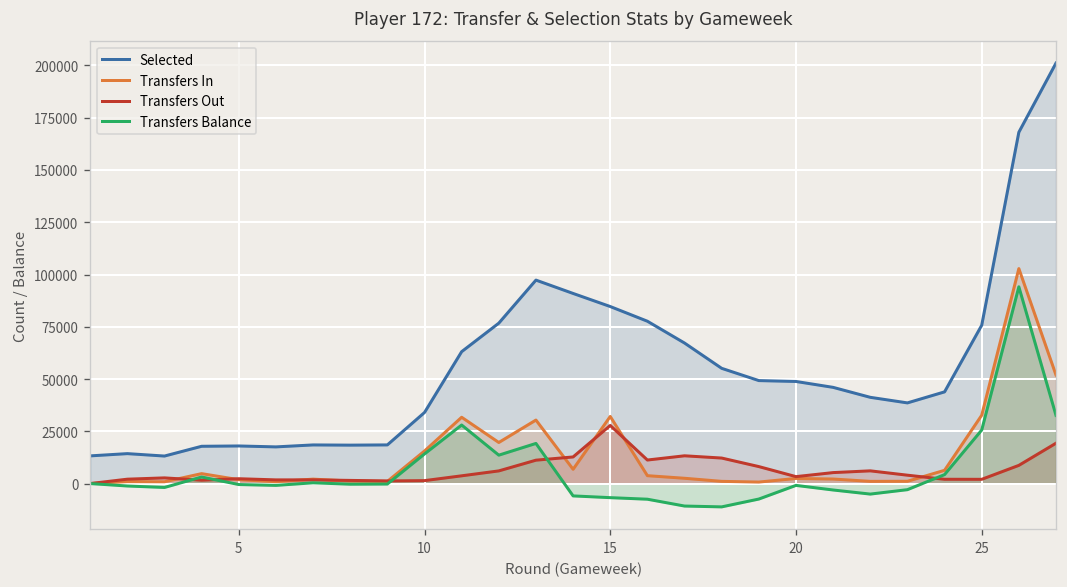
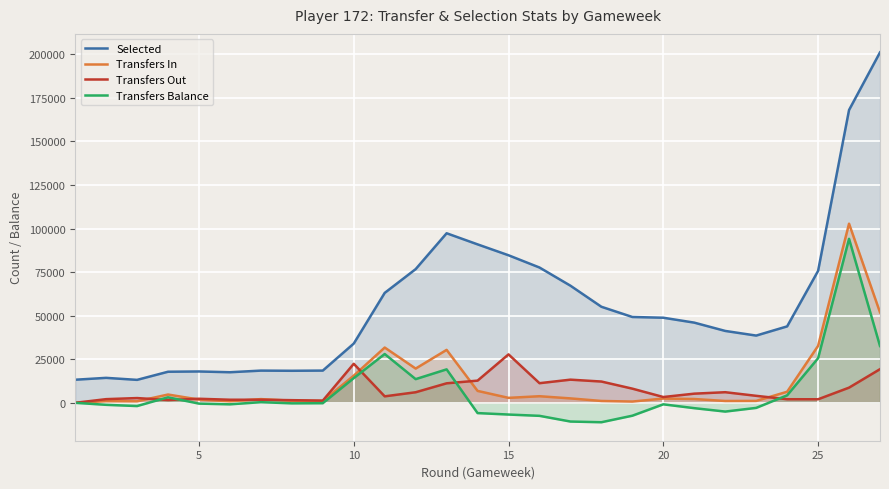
  {
    "Selected": {
      "5": 18000,
      "10": 34000,
      "15": 85000,
      "20": 49000,
      "25": 76000
    },
    "Transfers In": {
-     "15": 32000,
+     "15": 3000,
      "25": 33000
    },
    "Transfers Out": {
-     "10": 1000,
+     "10": 22000,
      "15": 28000,
      "25": 2000
    }
  }
